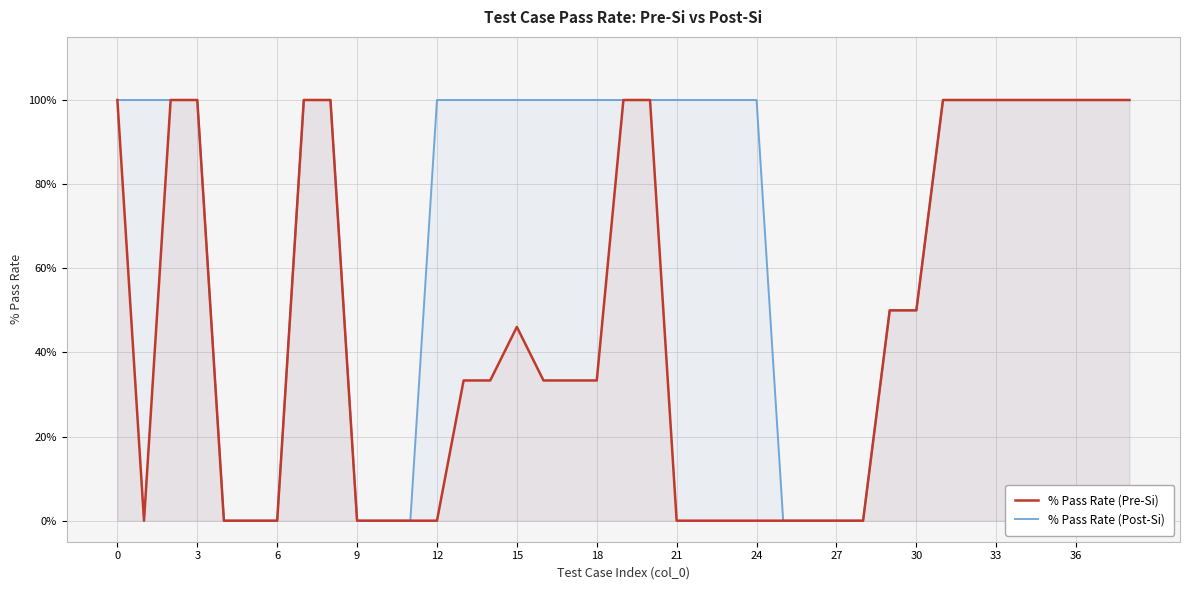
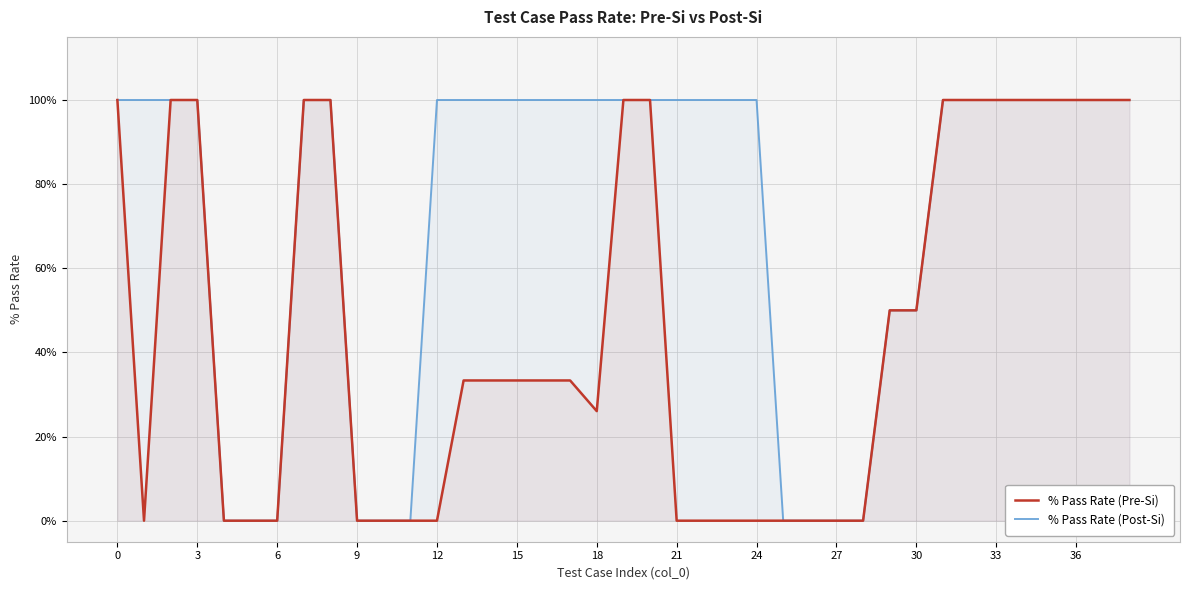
  {
    "% Pass Rate (Pre-Si)": {
      "12": "0%",
-     "15": "46%",
-     "18": "33%",
+     "15": "33%",
+     "18": "26%",
      "21": "0%",
      "24": "0%"
    },
    "% Pass Rate (Post-Si)": {
      "12": "100%",
      "15": "100%",
      "18": "100%",
      "21": "100%",
      "24": "100%"
    }
  }
